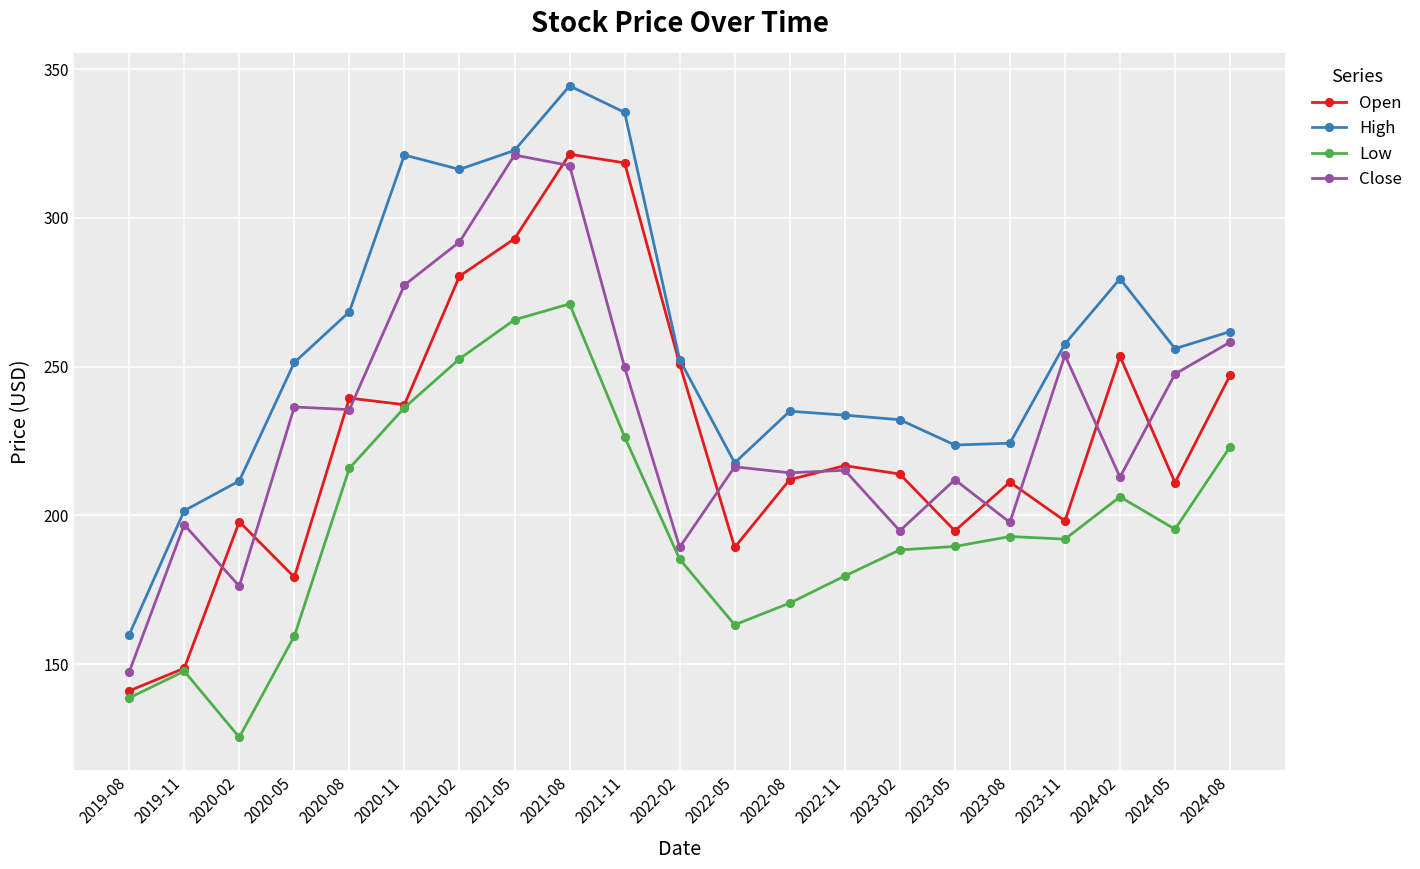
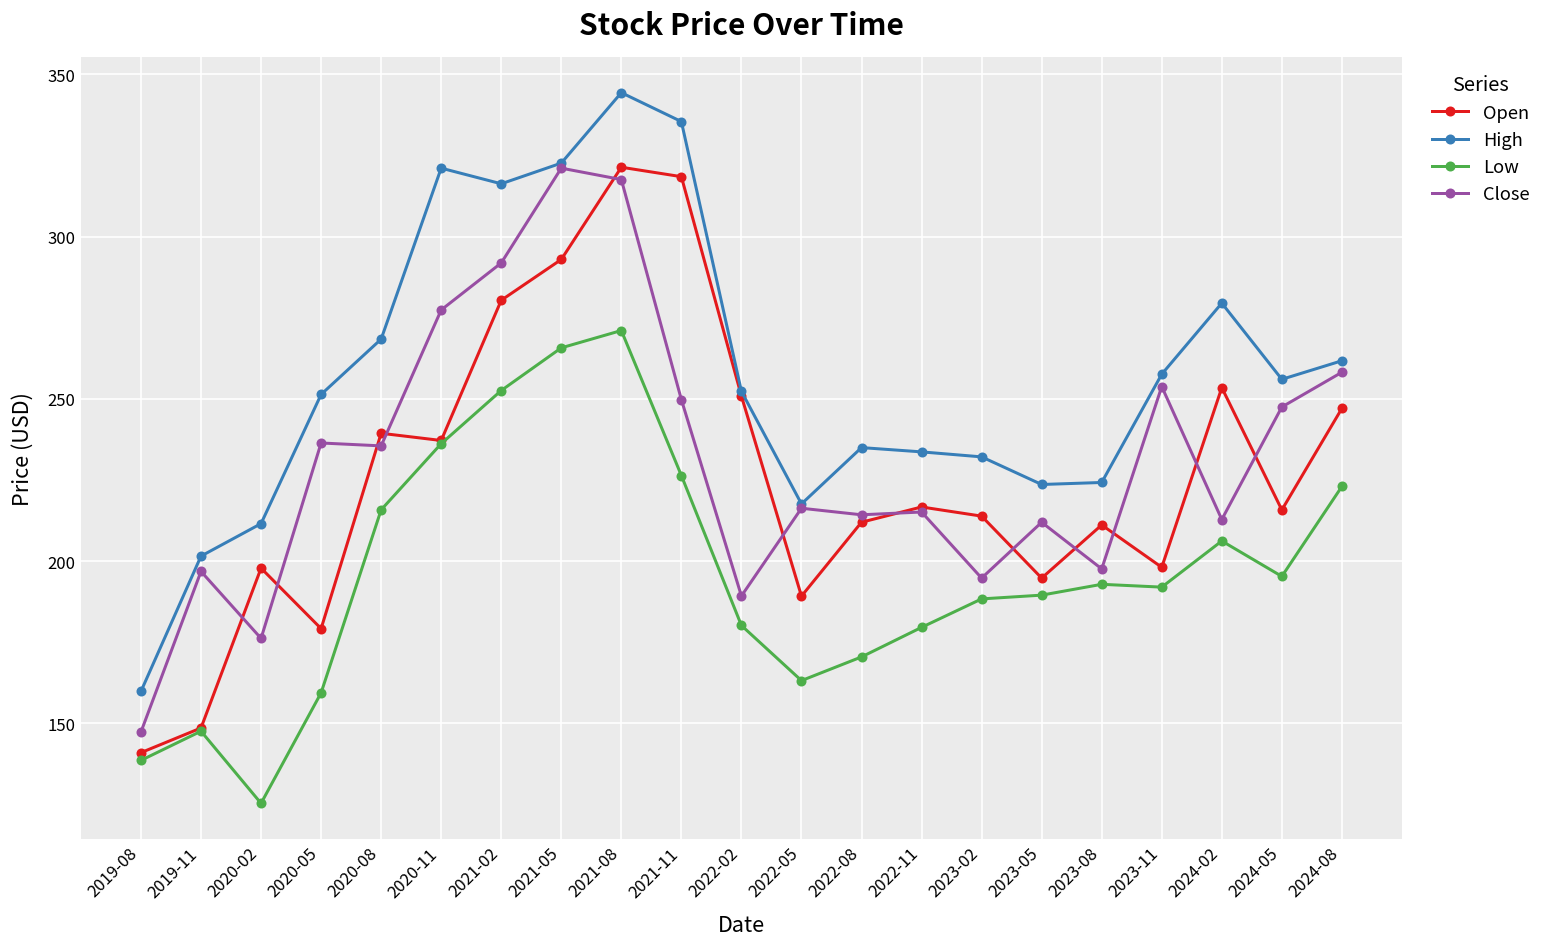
  {
    "Open": {
      "2019-08": 141,
      "2019-11": 149,
      "2020-02": 198,
      "2020-05": 179,
      "2020-08": 239,
      "2020-11": 237,
      "2021-02": 280,
      "2021-05": 293,
      "2021-08": 321,
      "2021-11": 319,
      "2022-02": 251,
      "2022-05": 189,
      "2022-08": 212,
      "2022-11": 217,
      "2023-02": 214,
      "2023-05": 195,
      "2023-08": 211,
      "2023-11": 198,
      "2024-02": 253,
-     "2024-05": 211,
+     "2024-05": 216,
      "2024-08": 247
    },
    "High": {
      "2019-08": 160,
      "2019-11": 202,
      "2020-02": 212,
      "2020-05": 251,
      "2020-08": 268,
      "2020-11": 321,
      "2021-02": 316,
      "2021-05": 323,
      "2021-08": 344,
      "2021-11": 335,
      "2022-02": 252,
      "2022-05": 218,
      "2022-08": 235,
      "2022-11": 234,
      "2023-02": 232,
      "2023-05": 224,
      "2023-08": 224,
      "2023-11": 258,
      "2024-02": 280,
      "2024-05": 256,
      "2024-08": 262
    },
    "Low": {
      "2019-08": 139,
      "2019-11": 148,
      "2020-02": 125,
      "2020-05": 159,
      "2020-08": 216,
      "2020-11": 236,
      "2021-02": 253,
      "2021-05": 266,
      "2021-08": 271,
      "2021-11": 226,
-     "2022-02": 185,
+     "2022-02": 180,
      "2022-05": 163,
      "2022-08": 171,
      "2022-11": 180,
      "2023-02": 188,
      "2023-05": 190,
      "2023-08": 193,
      "2023-11": 192,
      "2024-02": 206,
      "2024-05": 195,
      "2024-08": 223
    },
    "Close": {
      "2019-08": 147,
      "2019-11": 197,
      "2020-02": 176,
      "2020-05": 236,
      "2020-08": 236,
      "2020-11": 277,
      "2021-02": 292,
      "2021-05": 321,
      "2021-08": 318,
      "2021-11": 250,
      "2022-02": 189,
      "2022-05": 216,
      "2022-08": 214,
      "2022-11": 215,
      "2023-02": 195,
      "2023-05": 212,
      "2023-08": 198,
      "2023-11": 254,
      "2024-02": 213,
      "2024-05": 248,
      "2024-08": 258
    }
  }
